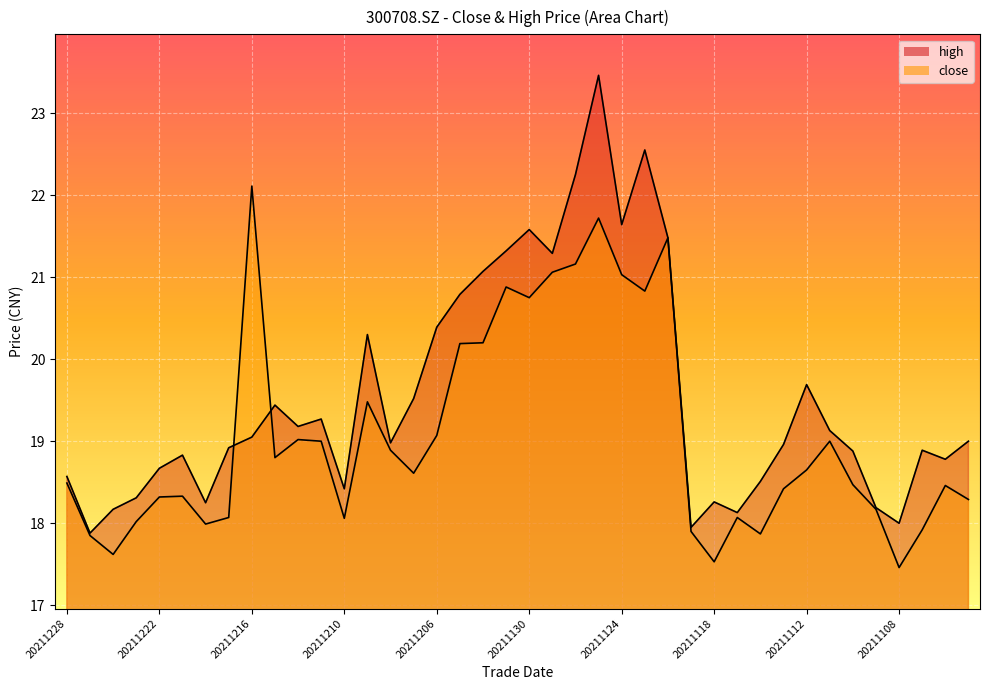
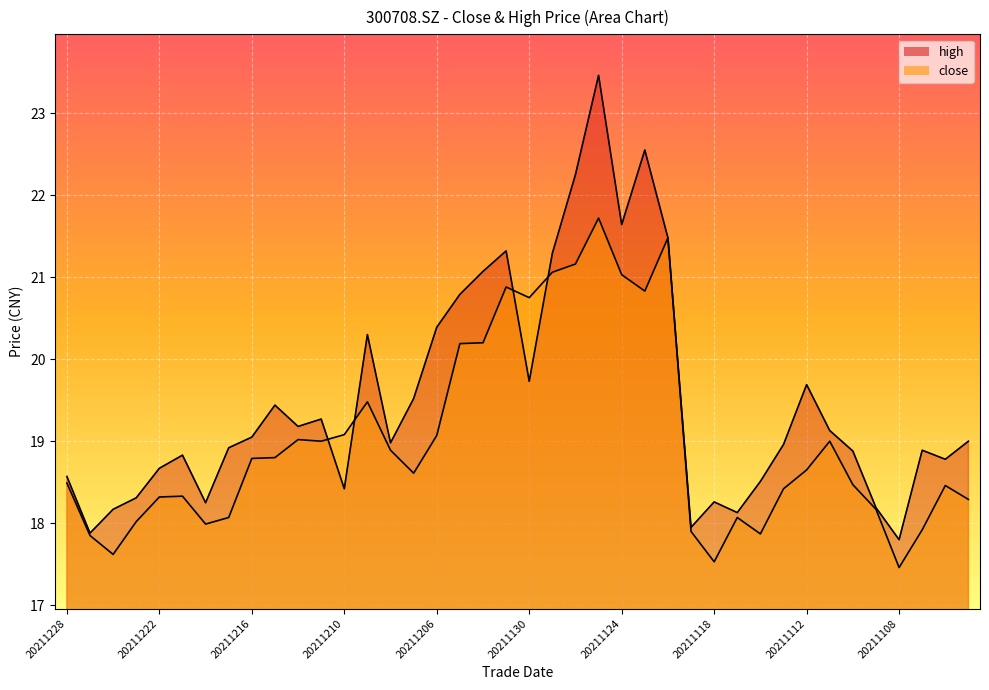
  {
    "high": {
      "20211228": 18.6,
      "20211222": 18.7,
      "20211216": 19.1,
      "20211210": 18.4,
      "20211206": 20.4,
-     "20211130": 21.6,
+     "20211130": 19.7,
      "20211124": 21.6,
      "20211118": 18.3,
      "20211112": 19.7,
-     "20211108": 18.0
+     "20211108": 17.8
    },
    "close": {
      "20211228": 18.5,
      "20211222": 18.3,
-     "20211216": 22.1,
-     "20211210": 18.1,
+     "20211216": 18.8,
+     "20211210": 19.1,
      "20211206": 19.1,
      "20211130": 20.8,
      "20211124": 21.0,
      "20211118": 17.5,
      "20211112": 18.7,
      "20211108": 17.5
    }
  }
